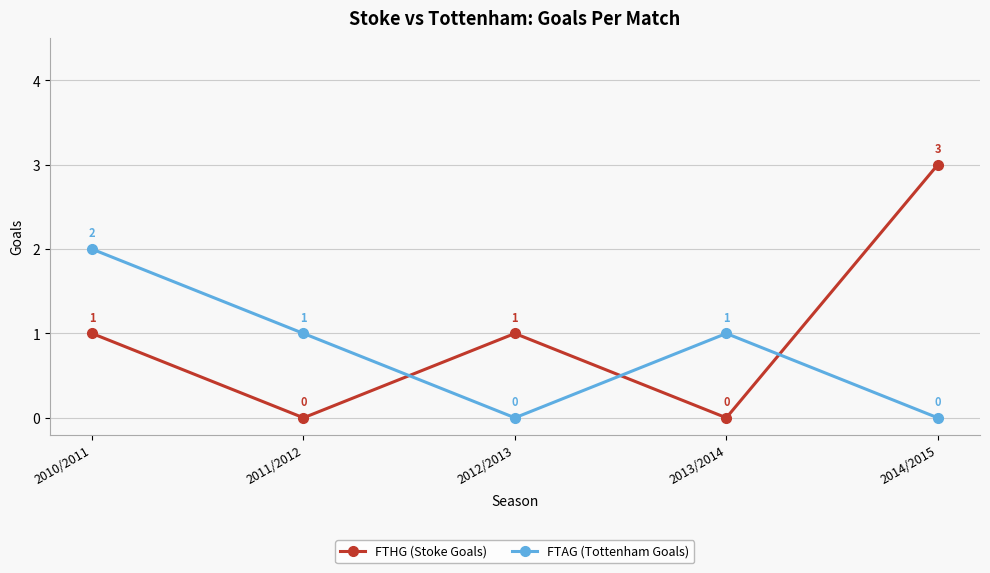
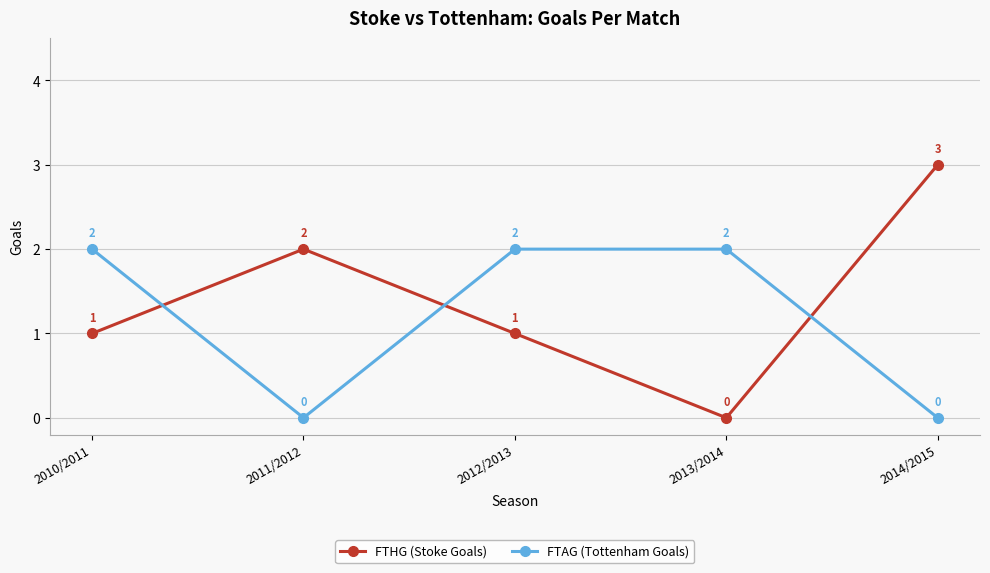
  {
    "FTHG (Stoke Goals)": {
      "2010/2011": 1,
-     "2011/2012": 0,
+     "2011/2012": 2,
      "2012/2013": 1,
      "2013/2014": 0,
      "2014/2015": 3
    },
    "FTAG (Tottenham Goals)": {
      "2010/2011": 2,
-     "2011/2012": 1,
-     "2012/2013": 0,
-     "2013/2014": 1,
+     "2011/2012": 0,
+     "2012/2013": 2,
+     "2013/2014": 2,
      "2014/2015": 0
    }
  }
